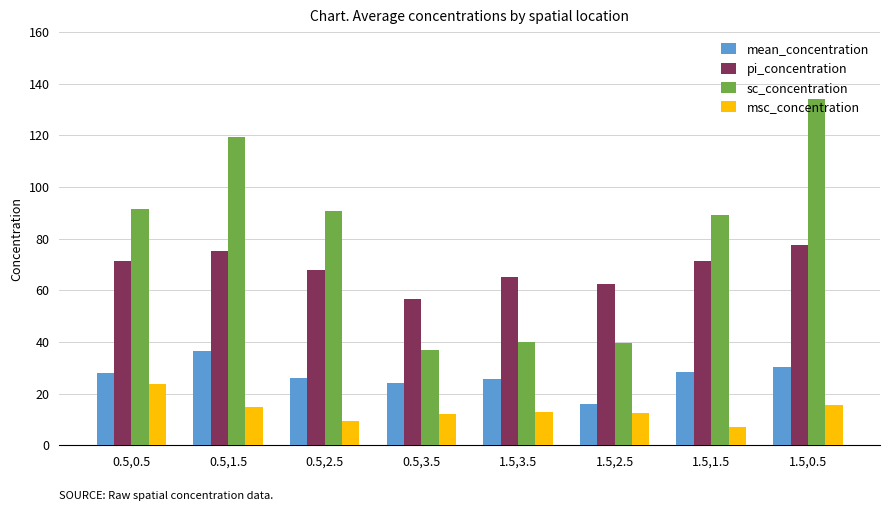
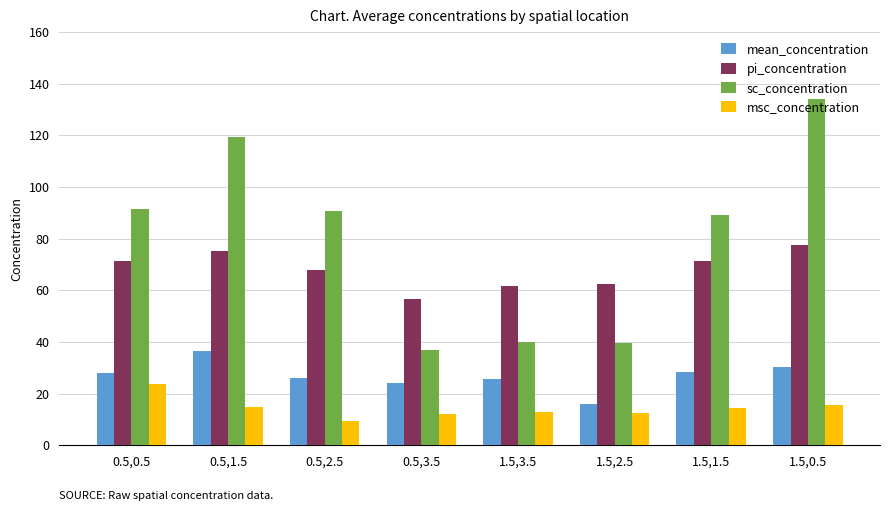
  {
    "mean_concentration": {
      "0.5,0.5": 28,
      "0.5,1.5": 36,
      "0.5,2.5": 26,
      "0.5,3.5": 24,
      "1.5,3.5": 26,
      "1.5,2.5": 16,
      "1.5,1.5": 28,
      "1.5,0.5": 30
    },
    "pi_concentration": {
      "0.5,0.5": 71,
      "0.5,1.5": 75,
      "0.5,2.5": 68,
      "0.5,3.5": 57,
-     "1.5,3.5": 65,
+     "1.5,3.5": 62,
      "1.5,2.5": 62,
      "1.5,1.5": 71,
      "1.5,0.5": 77
    },
    "sc_concentration": {
      "0.5,0.5": 91,
      "0.5,1.5": 119,
      "0.5,2.5": 91,
      "0.5,3.5": 37,
      "1.5,3.5": 40,
      "1.5,2.5": 40,
      "1.5,1.5": 89,
      "1.5,0.5": 134
    },
    "msc_concentration": {
      "0.5,0.5": 24,
      "0.5,1.5": 15,
      "0.5,2.5": 9,
      "0.5,3.5": 12,
      "1.5,3.5": 13,
      "1.5,2.5": 13,
-     "1.5,1.5": 7,
+     "1.5,1.5": 14,
      "1.5,0.5": 15
    }
  }
